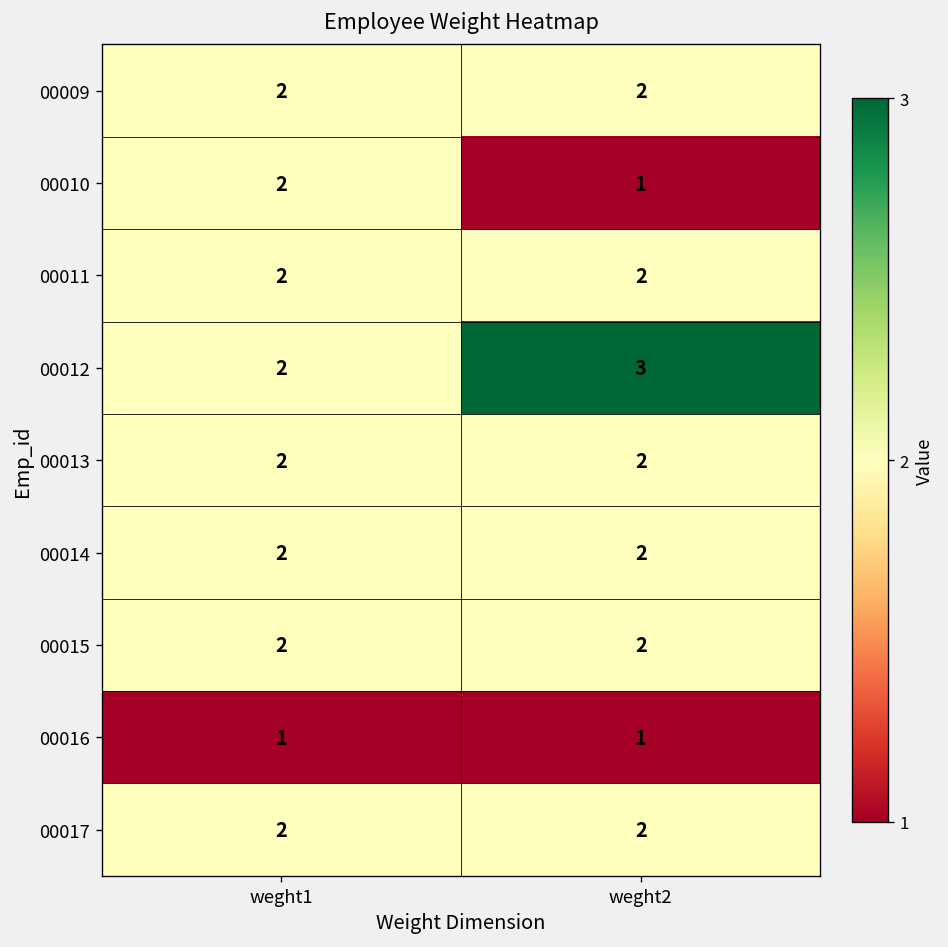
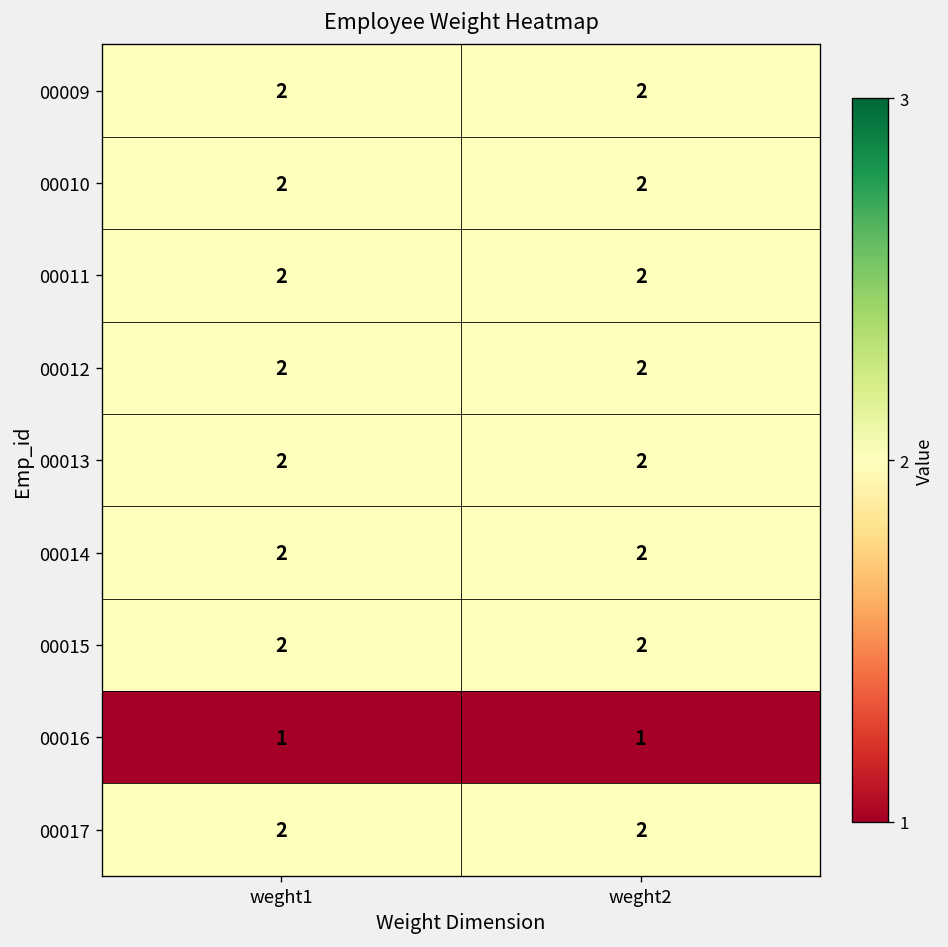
  {
    "00009": {
      "weght1": 2,
      "weght2": 2
    },
    "00010": {
      "weght1": 2,
-     "weght2": 1
+     "weght2": 2
    },
    "00011": {
      "weght1": 2,
      "weght2": 2
    },
    "00012": {
      "weght1": 2,
-     "weght2": 3
+     "weght2": 2
    },
    "00013": {
      "weght1": 2,
      "weght2": 2
    },
    "00014": {
      "weght1": 2,
      "weght2": 2
    },
    "00015": {
      "weght1": 2,
      "weght2": 2
    },
    "00016": {
      "weght1": 1,
      "weght2": 1
    },
    "00017": {
      "weght1": 2,
      "weght2": 2
    }
  }
